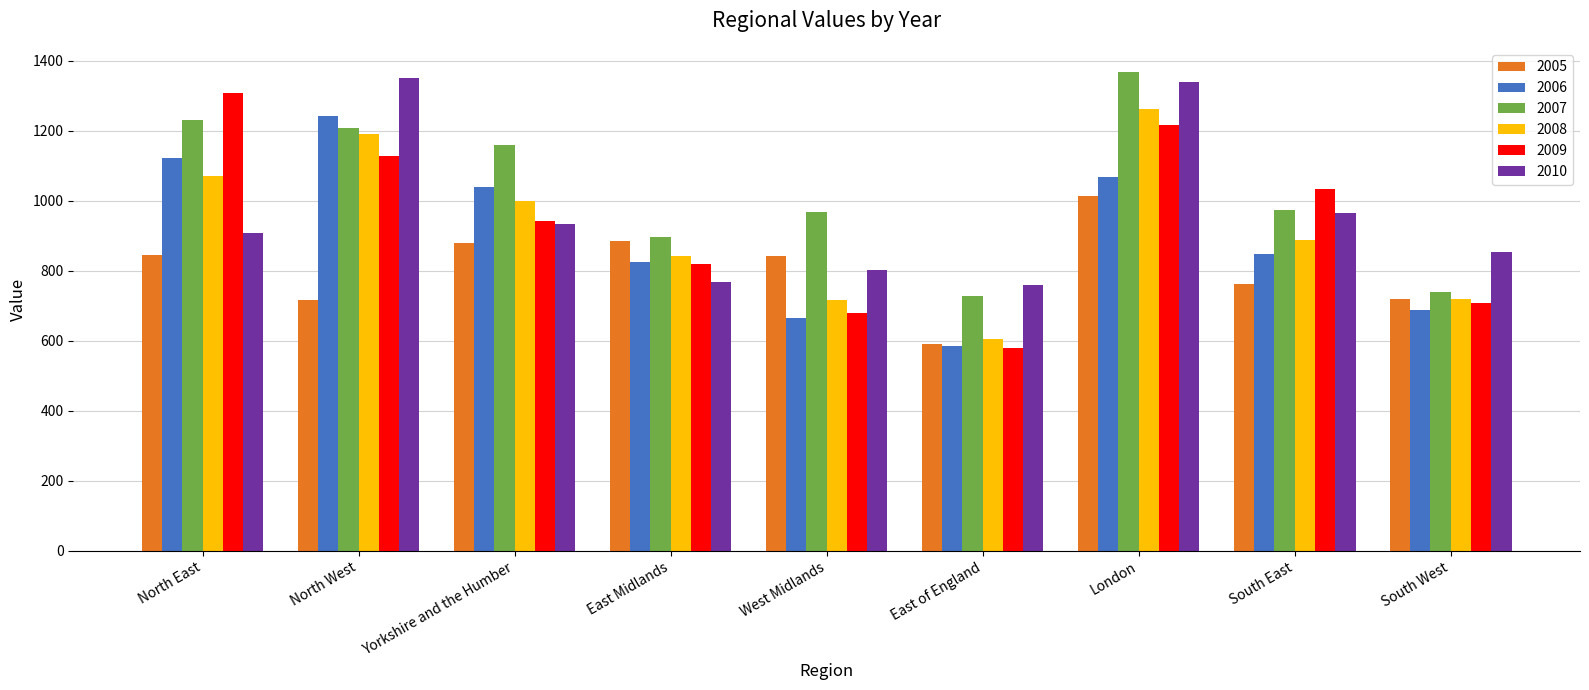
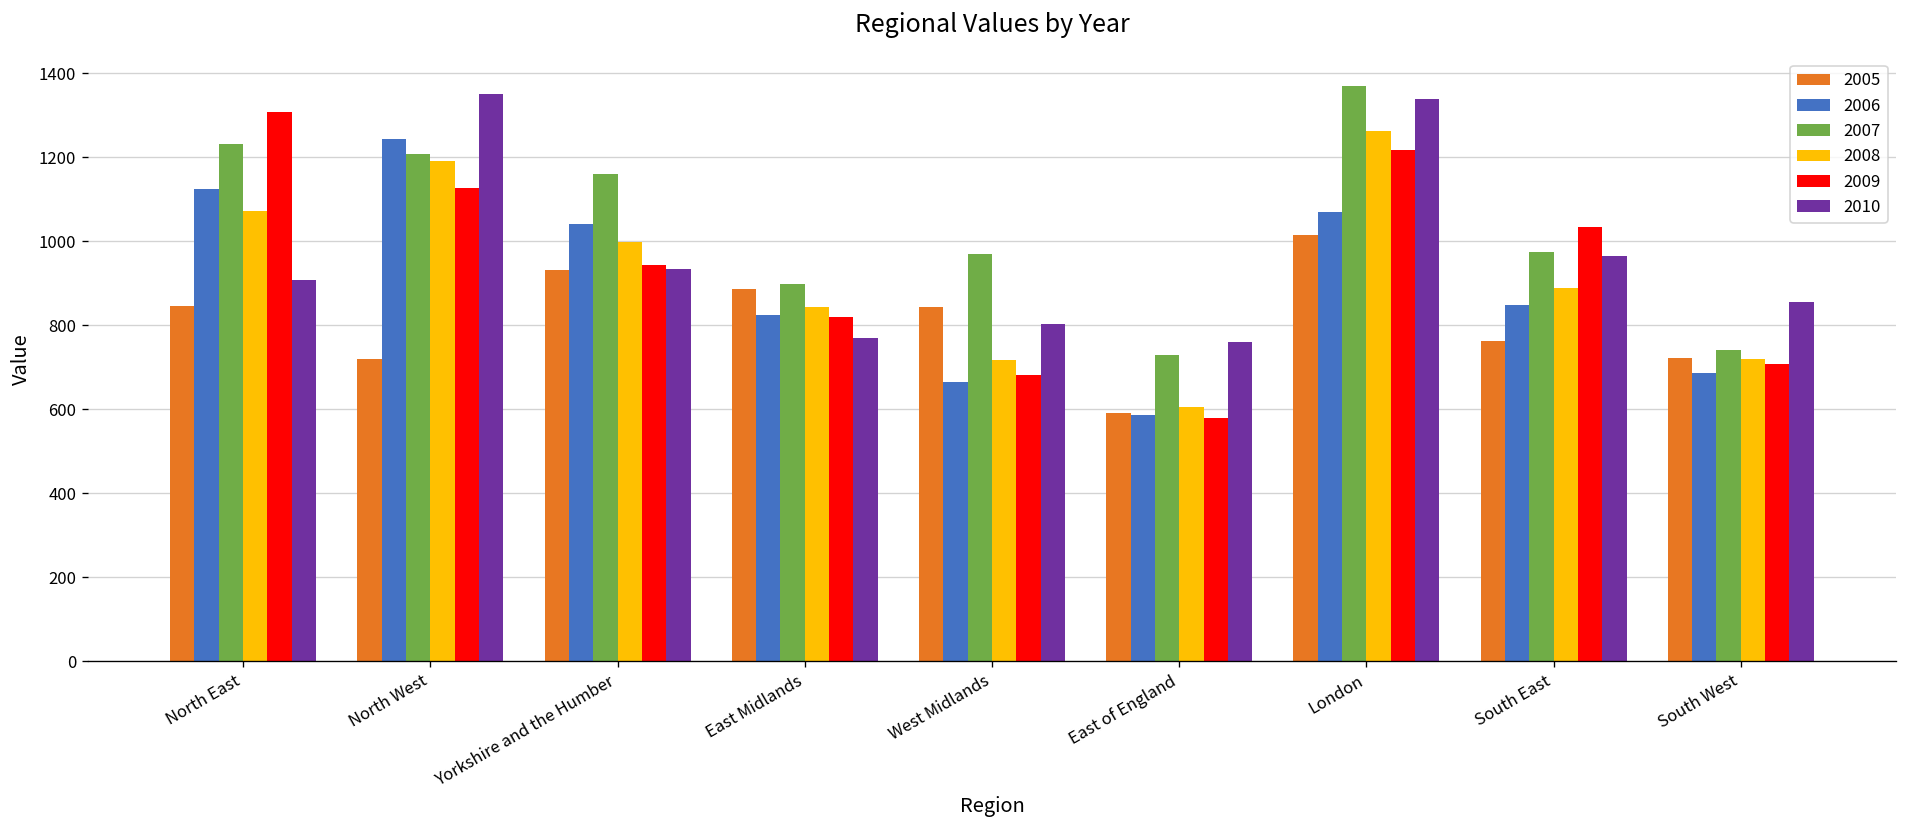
  {
    "2005": {
      "North East": 850,
      "North West": 720,
-     "Yorkshire and the Humber": 880,
+     "Yorkshire and the Humber": 930,
      "East Midlands": 890,
      "West Midlands": 840,
      "East of England": 590,
      "London": 1010,
      "South East": 760,
      "South West": 720
    },
    "2006": {
      "North East": 1120,
      "North West": 1240,
      "Yorkshire and the Humber": 1040,
      "East Midlands": 820,
      "West Midlands": 670,
      "East of England": 590,
      "London": 1070,
      "South East": 850,
      "South West": 690
    },
    "2007": {
      "North East": 1230,
      "North West": 1210,
      "Yorkshire and the Humber": 1160,
      "East Midlands": 900,
      "West Midlands": 970,
      "East of England": 730,
      "London": 1370,
      "South East": 970,
      "South West": 740
    },
    "2008": {
      "North East": 1070,
      "North West": 1190,
      "Yorkshire and the Humber": 1000,
      "East Midlands": 840,
      "West Midlands": 720,
      "East of England": 610,
      "London": 1260,
      "South East": 890,
      "South West": 720
    },
    "2009": {
      "North East": 1310,
      "North West": 1130,
      "Yorkshire and the Humber": 940,
      "East Midlands": 820,
      "West Midlands": 680,
      "East of England": 580,
      "London": 1220,
      "South East": 1030,
      "South West": 710
    },
    "2010": {
      "North East": 910,
      "North West": 1350,
      "Yorkshire and the Humber": 930,
      "East Midlands": 770,
      "West Midlands": 800,
      "East of England": 760,
      "London": 1340,
      "South East": 970,
      "South West": 850
    }
  }
